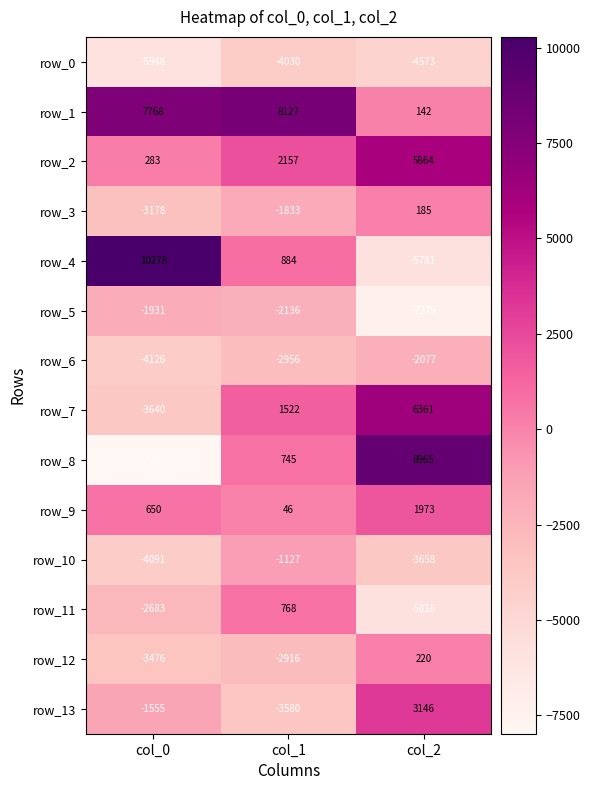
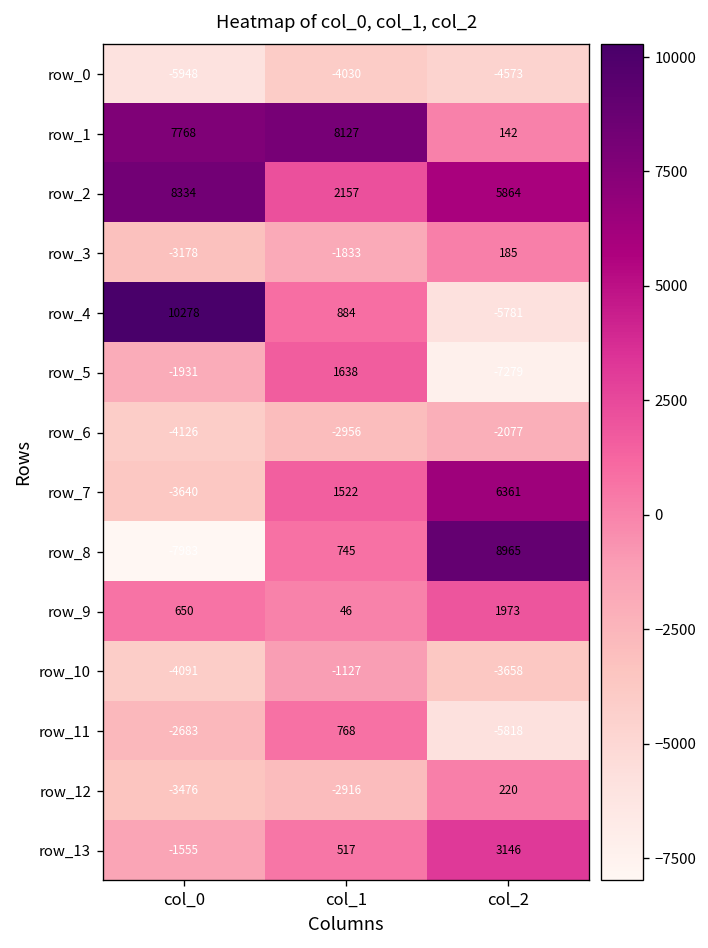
  {
    "row_0": {
      "col_1": -4030,
      "col_2": -4573
    },
    "row_1": {
      "col_0": 7768,
      "col_1": 8127,
      "col_2": 142
    },
    "row_2": {
-     "col_0": 283,
+     "col_0": 8334,
      "col_1": 2157,
      "col_2": 5864
    },
    "row_3": {
      "col_0": -3178,
      "col_1": -1833,
      "col_2": 185
    },
    "row_4": {
      "col_0": 10278,
      "col_1": 884
    },
    "row_5": {
      "col_0": -1931,
-     "col_1": -2136
+     "col_1": 1638
    },
    "row_6": {
      "col_0": -4126,
      "col_1": -2956,
      "col_2": -2077
    },
    "row_7": {
      "col_0": -3640,
      "col_1": 1522,
      "col_2": 6361
    },
    "row_8": {
      "col_1": 745,
      "col_2": 8965
    },
    "row_9": {
      "col_0": 650,
      "col_1": 46,
      "col_2": 1973
    },
    "row_10": {
      "col_0": -4091,
      "col_1": -1127,
      "col_2": -3658
    },
    "row_11": {
      "col_0": -2683,
      "col_1": 768
    },
    "row_12": {
      "col_0": -3476,
      "col_1": -2916,
      "col_2": 220
    },
    "row_13": {
      "col_0": -1555,
-     "col_1": -3580,
+     "col_1": 517,
      "col_2": 3146
    }
  }
